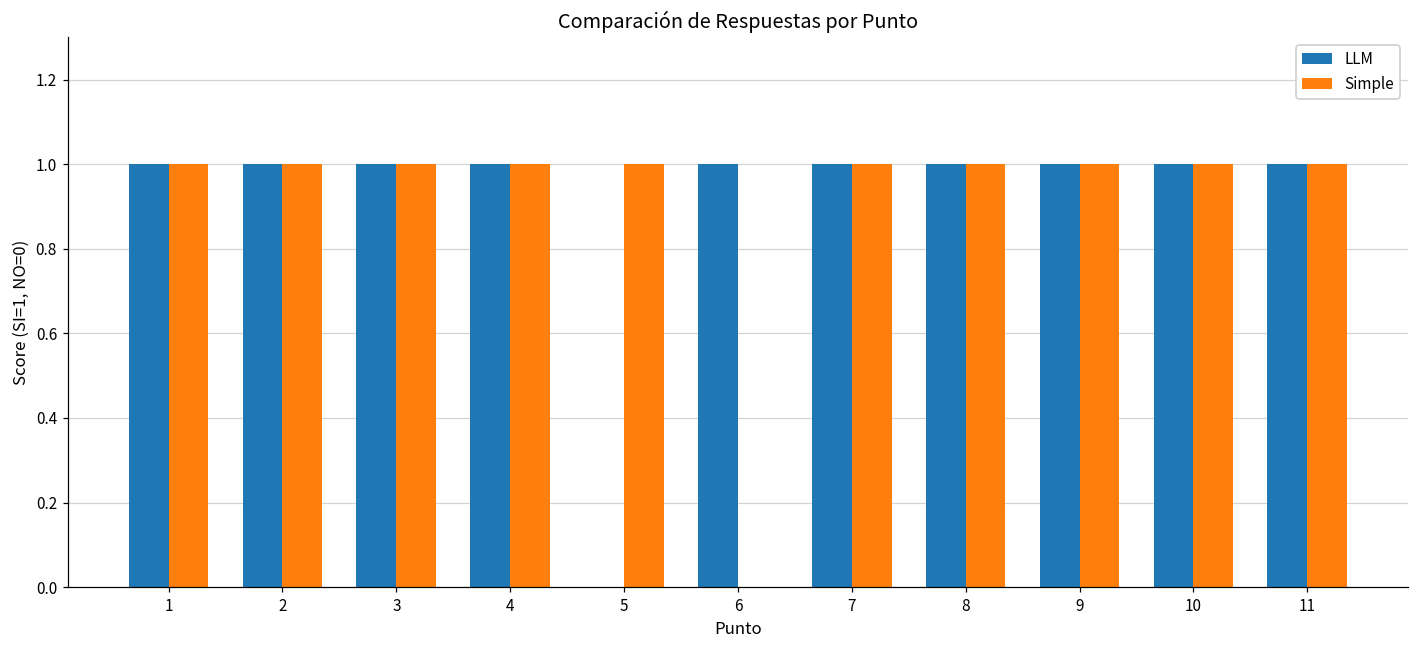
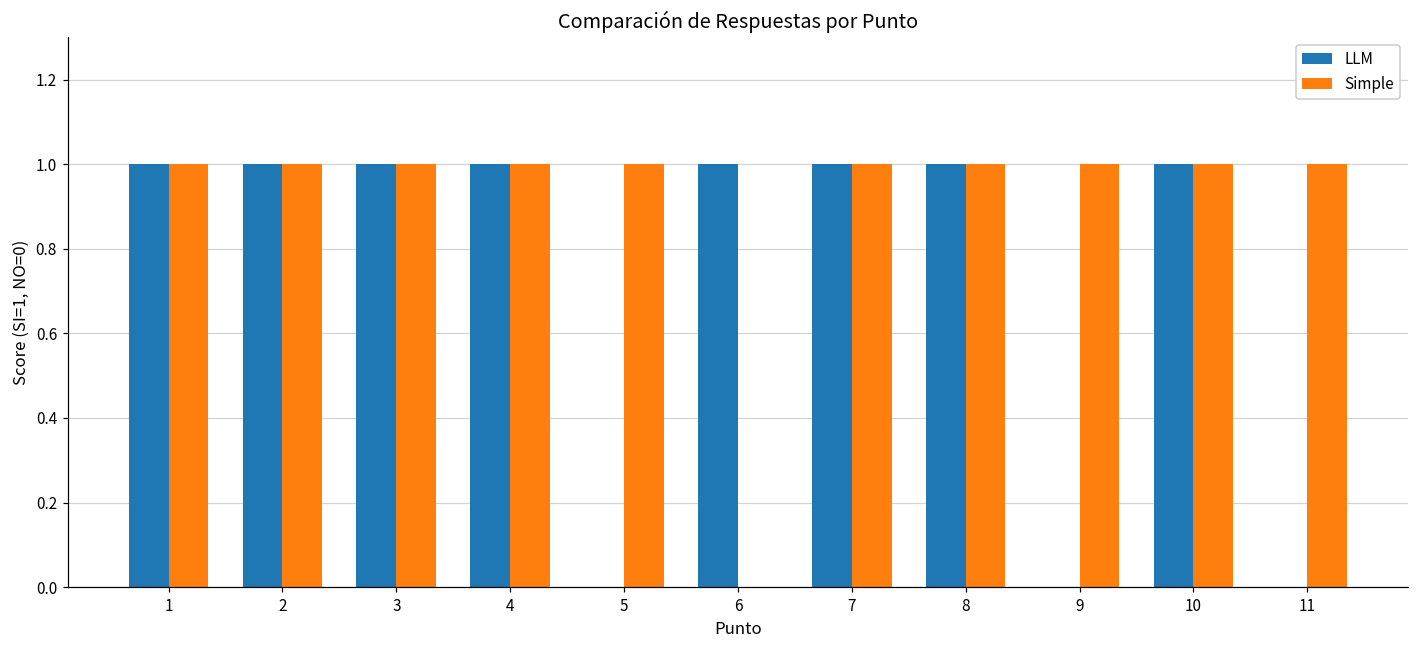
  {
    "LLM": {
      "1": 1,
      "2": 1,
      "3": 1,
      "4": 1,
      "5": 0,
      "6": 1,
      "7": 1,
      "8": 1,
-     "9": 1,
+     "9": 0,
      "10": 1,
-     "11": 1
+     "11": 0
    },
    "Simple": {
      "1": 1,
      "2": 1,
      "3": 1,
      "4": 1,
      "5": 1,
      "6": 0,
      "7": 1,
      "8": 1,
      "9": 1,
      "10": 1,
      "11": 1
    }
  }
